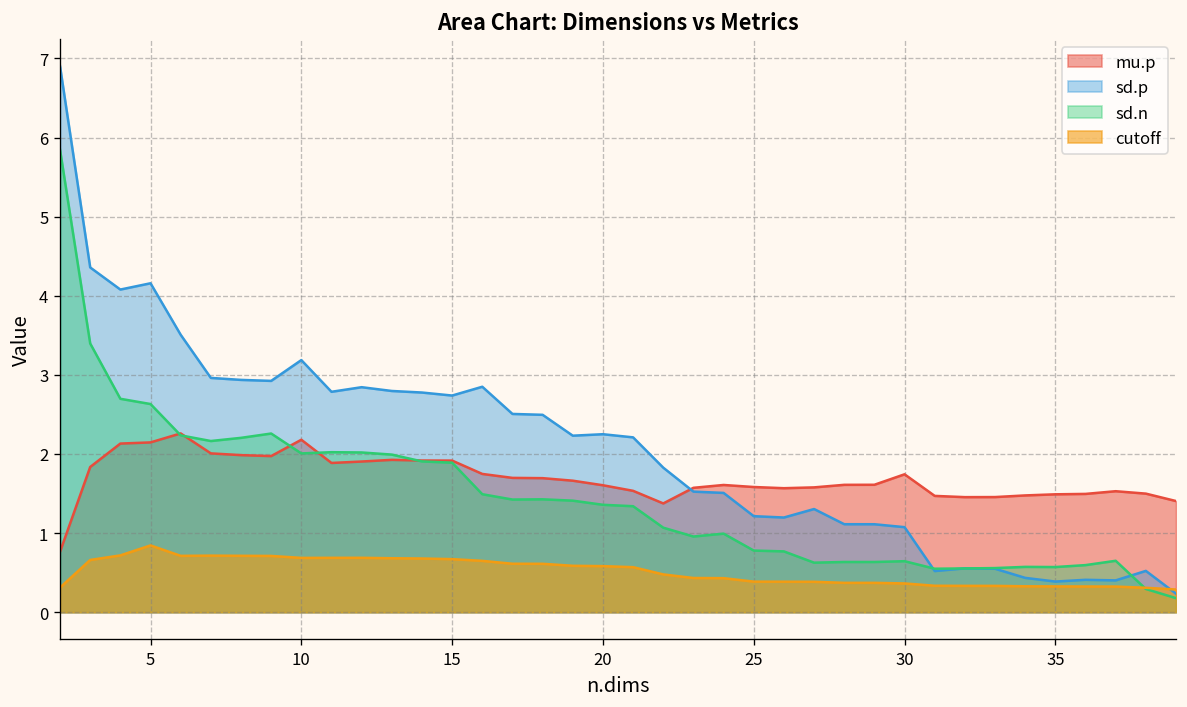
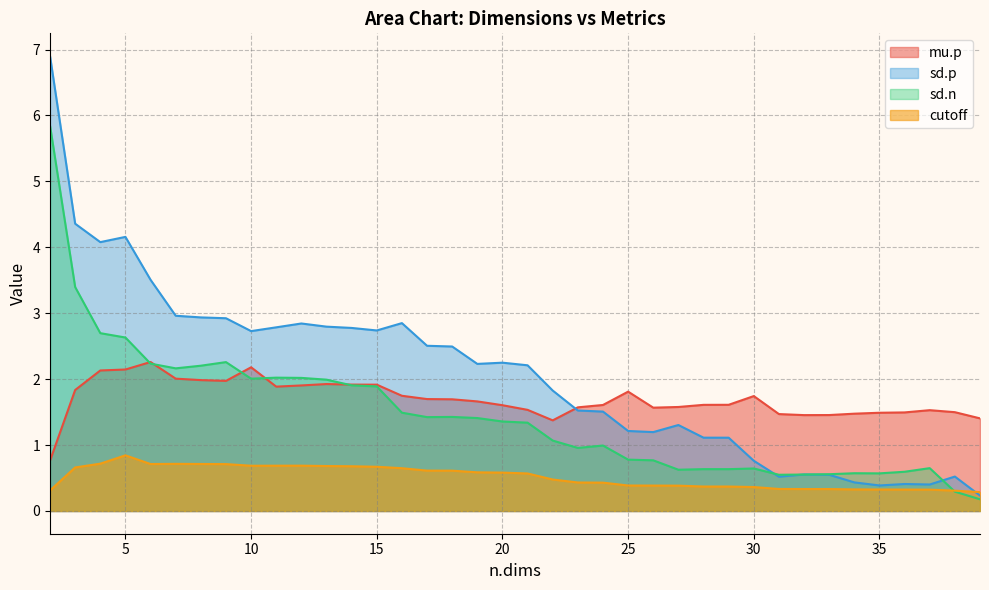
  {
    "mu.p": {
      "5": 2.1,
      "10": 2.2,
      "20": 1.6,
-     "25": 1.6,
+     "25": 1.8,
      "30": 1.7,
      "35": 1.5
    },
    "sd.p": {
      "5": 4.2,
-     "10": 3.2,
+     "10": 2.7,
      "15": 2.7,
      "20": 2.2,
      "25": 1.2,
-     "30": 1.1,
+     "30": 0.8,
      "35": 0.4
    },
    "sd.n": {
      "5": 2.6,
      "10": 2.0,
      "20": 1.4,
      "25": 0.8,
      "30": 0.6,
      "35": 0.6
    },
    "cutoff": {
      "5": 0.8,
      "10": 0.7,
      "15": 0.7,
      "20": 0.6,
      "25": 0.4,
      "30": 0.4,
      "35": 0.3
    }
  }
